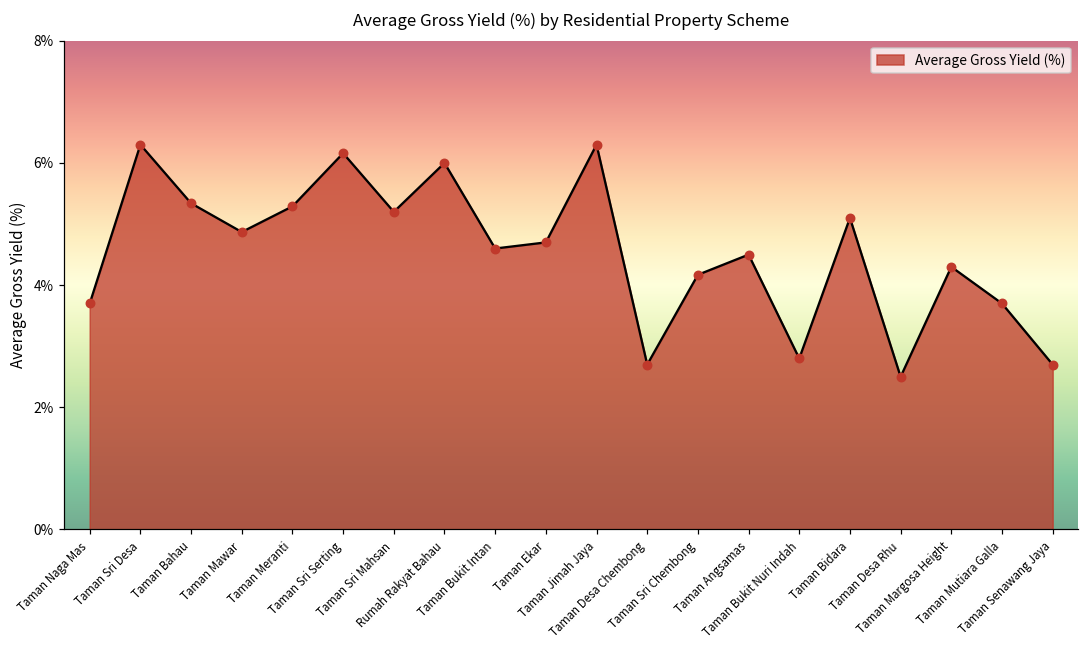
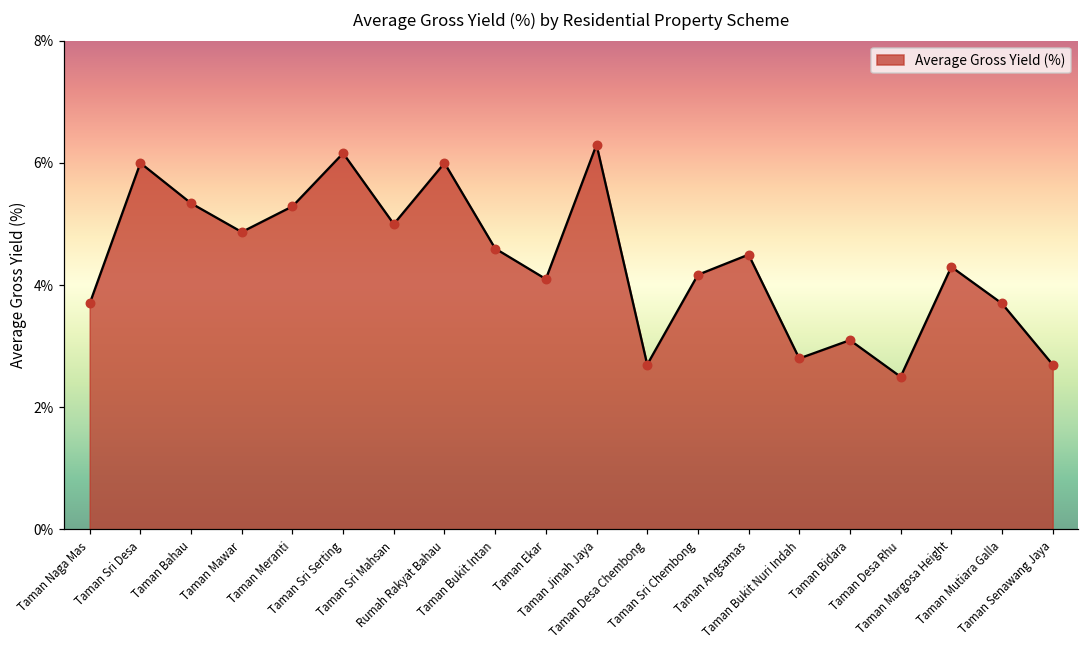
  {
    "Taman Naga Mas": "3.7%",
-   "Taman Sri Desa": "6.3%",
+   "Taman Sri Desa": "6.0%",
    "Taman Bahau": "5.3%",
    "Taman Mawar": "4.9%",
    "Taman Meranti": "5.3%",
    "Taman Sri Serting": "6.2%",
-   "Taman Sri Mahsan": "5.2%",
+   "Taman Sri Mahsan": "5.0%",
    "Rumah Rakyat Bahau": "6.0%",
    "Taman Bukit Intan": "4.6%",
-   "Taman Ekar": "4.7%",
+   "Taman Ekar": "4.1%",
    "Taman Jimah Jaya": "6.3%",
    "Taman Desa Chembong": "2.7%",
    "Taman Sri Chembong": "4.2%",
    "Taman Angsamas": "4.5%",
    "Taman Bukit Nuri Indah": "2.8%",
-   "Taman Bidara": "5.1%",
+   "Taman Bidara": "3.1%",
    "Taman Desa Rhu": "2.5%",
    "Taman Margosa Height": "4.3%",
    "Taman Mutiara Galla": "3.7%",
    "Taman Senawang Jaya": "2.7%"
  }
